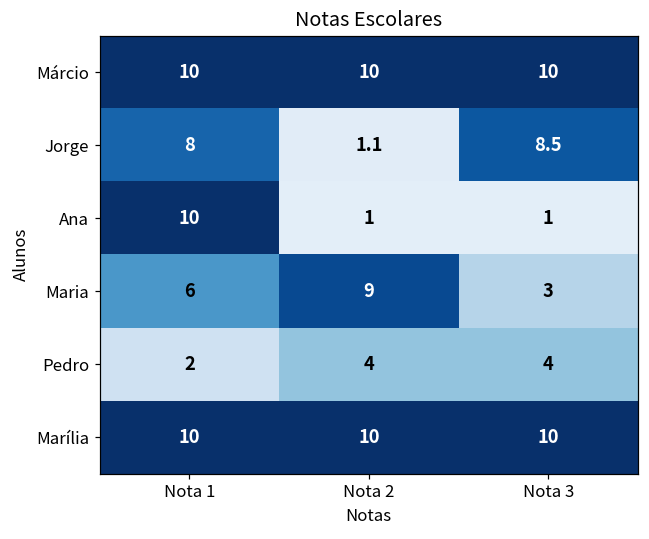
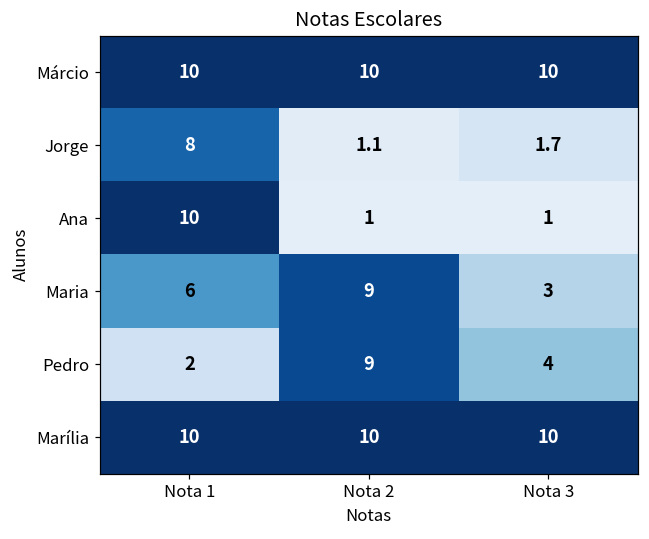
  {
    "Márcio": {
      "Nota 1": 10,
      "Nota 2": 10,
      "Nota 3": 10
    },
    "Jorge": {
      "Nota 1": 8,
      "Nota 2": 1.1,
-     "Nota 3": 8.5
+     "Nota 3": 1.7
    },
    "Ana": {
      "Nota 1": 10,
      "Nota 2": 1,
      "Nota 3": 1
    },
    "Maria": {
      "Nota 1": 6,
      "Nota 2": 9,
      "Nota 3": 3
    },
    "Pedro": {
      "Nota 1": 2,
-     "Nota 2": 4,
+     "Nota 2": 9,
      "Nota 3": 4
    },
    "Marília": {
      "Nota 1": 10,
      "Nota 2": 10,
      "Nota 3": 10
    }
  }
